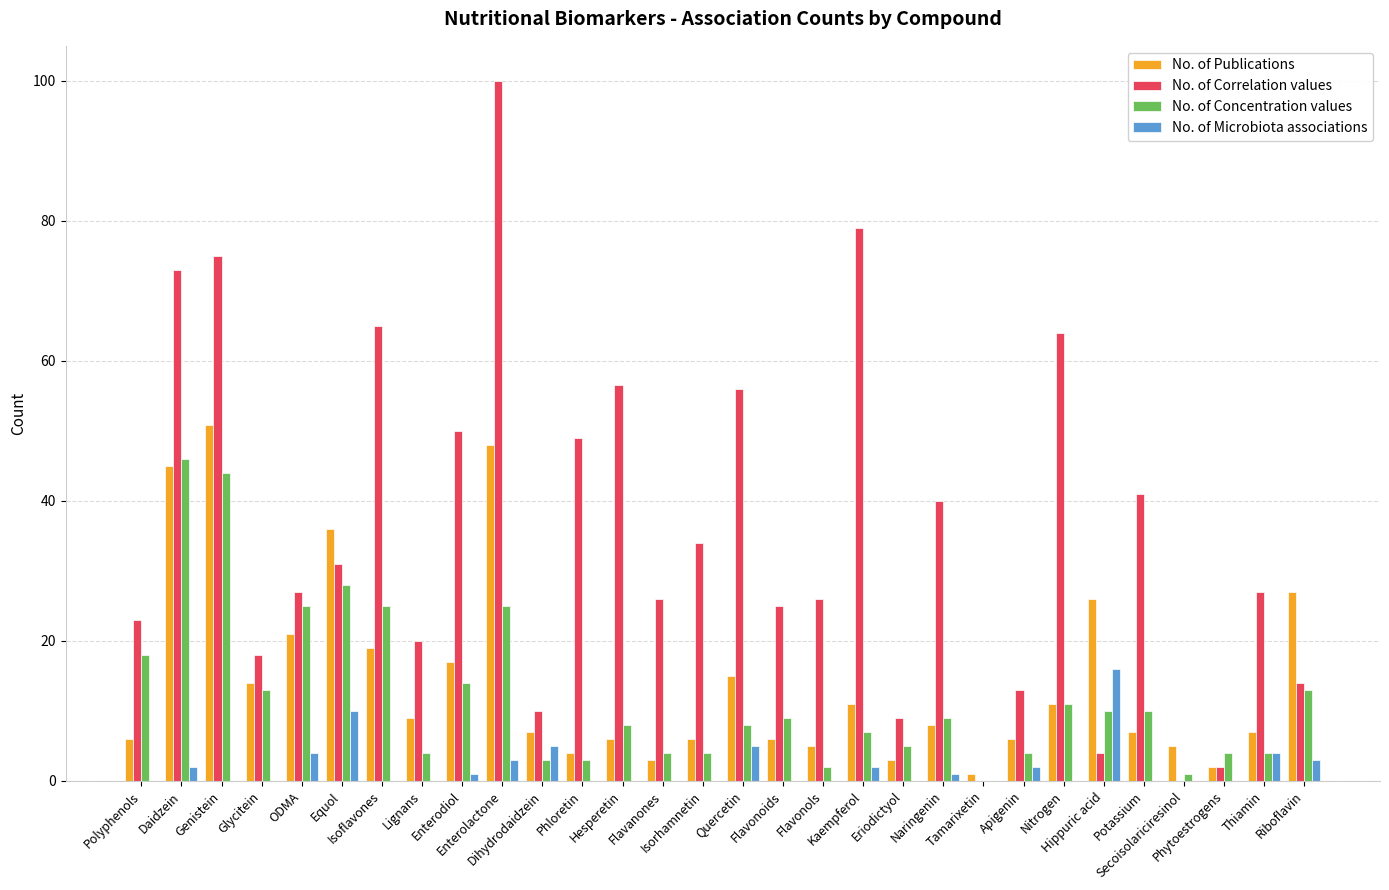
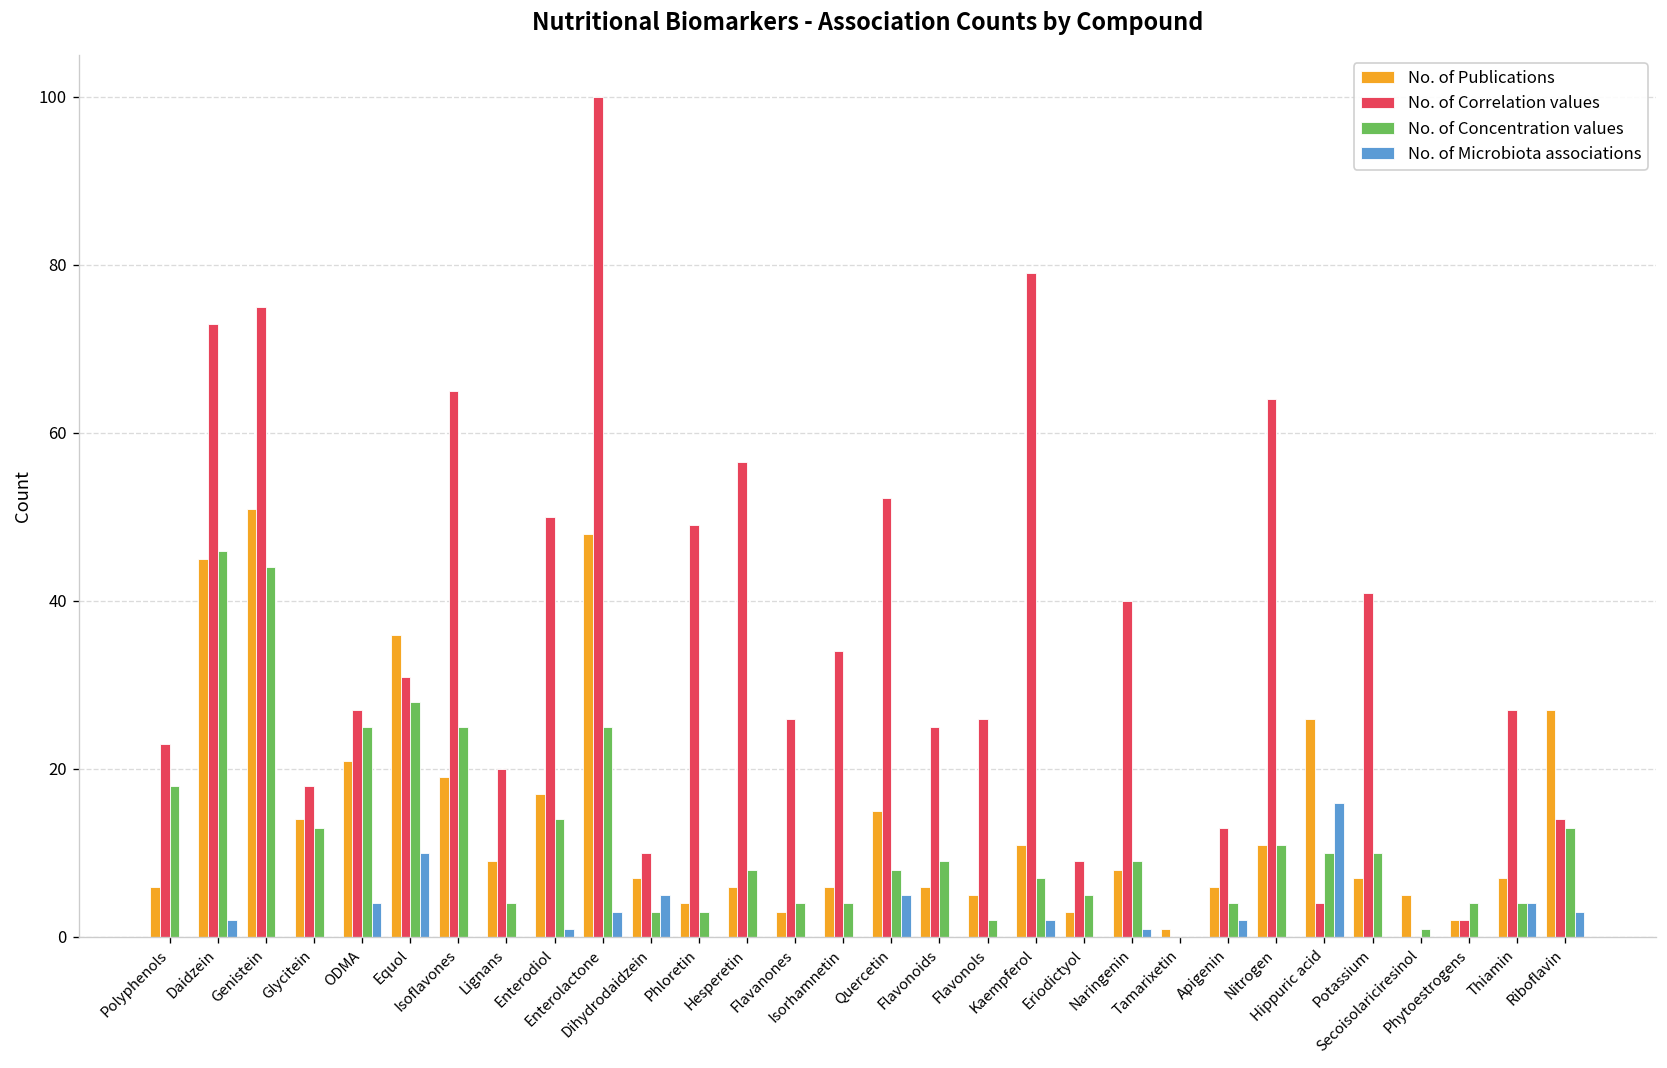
  {
    "No. of Publications": {
      "Polyphenols": 6,
      "Daidzein": 45,
      "Genistein": 51,
      "Glycitein": 14,
      "ODMA": 21,
      "Equol": 36,
      "Isoflavones": 19,
      "Lignans": 9,
      "Enterodiol": 17,
      "Enterolactone": 48,
      "Dihydrodaidzein": 7,
      "Phloretin": 4,
      "Hesperetin": 6,
      "Flavanones": 3,
      "Isorhamnetin": 6,
      "Quercetin": 15,
      "Flavonoids": 6,
      "Flavonols": 5,
      "Kaempferol": 11,
      "Eriodictyol": 3,
      "Naringenin": 8,
      "Tamarixetin": 1,
      "Apigenin": 6,
      "Nitrogen": 11,
      "Hippuric acid": 26,
      "Potassium": 7,
      "Secoisolariciresinol": 5,
      "Phytoestrogens": 2,
      "Thiamin": 7,
      "Riboflavin": 27
    },
    "No. of Correlation values": {
      "Polyphenols": 23,
      "Daidzein": 73,
      "Genistein": 75,
      "Glycitein": 18,
      "ODMA": 27,
      "Equol": 31,
      "Isoflavones": 65,
      "Lignans": 20,
      "Enterodiol": 50,
      "Enterolactone": 100,
      "Dihydrodaidzein": 10,
      "Phloretin": 49,
      "Hesperetin": 57,
      "Flavanones": 26,
      "Isorhamnetin": 34,
-     "Quercetin": 56,
+     "Quercetin": 52,
      "Flavonoids": 25,
      "Flavonols": 26,
      "Kaempferol": 79,
      "Eriodictyol": 9,
      "Naringenin": 40,
      "Tamarixetin": 0,
      "Apigenin": 13,
      "Nitrogen": 64,
      "Hippuric acid": 4,
      "Potassium": 41,
      "Secoisolariciresinol": 0,
      "Phytoestrogens": 2,
      "Thiamin": 27,
      "Riboflavin": 14
    },
    "No. of Concentration values": {
      "Polyphenols": 18,
      "Daidzein": 46,
      "Genistein": 44,
      "Glycitein": 13,
      "ODMA": 25,
      "Equol": 28,
      "Isoflavones": 25,
      "Lignans": 4,
      "Enterodiol": 14,
      "Enterolactone": 25,
      "Dihydrodaidzein": 3,
      "Phloretin": 3,
      "Hesperetin": 8,
      "Flavanones": 4,
      "Isorhamnetin": 4,
      "Quercetin": 8,
      "Flavonoids": 9,
      "Flavonols": 2,
      "Kaempferol": 7,
      "Eriodictyol": 5,
      "Naringenin": 9,
      "Tamarixetin": 0,
      "Apigenin": 4,
      "Nitrogen": 11,
      "Hippuric acid": 10,
      "Potassium": 10,
      "Secoisolariciresinol": 1,
      "Phytoestrogens": 4,
      "Thiamin": 4,
      "Riboflavin": 13
    },
    "No. of Microbiota associations": {
      "Polyphenols": 0,
      "Daidzein": 2,
      "Genistein": 0,
      "Glycitein": 0,
      "ODMA": 4,
      "Equol": 10,
      "Isoflavones": 0,
      "Lignans": 0,
      "Enterodiol": 1,
      "Enterolactone": 3,
      "Dihydrodaidzein": 5,
      "Phloretin": 0,
      "Hesperetin": 0,
      "Flavanones": 0,
      "Isorhamnetin": 0,
      "Quercetin": 5,
      "Flavonoids": 0,
      "Flavonols": 0,
      "Kaempferol": 2,
      "Eriodictyol": 0,
      "Naringenin": 1,
      "Tamarixetin": 0,
      "Apigenin": 2,
      "Nitrogen": 0,
      "Hippuric acid": 16,
      "Potassium": 0,
      "Secoisolariciresinol": 0,
      "Phytoestrogens": 0,
      "Thiamin": 4,
      "Riboflavin": 3
    }
  }
